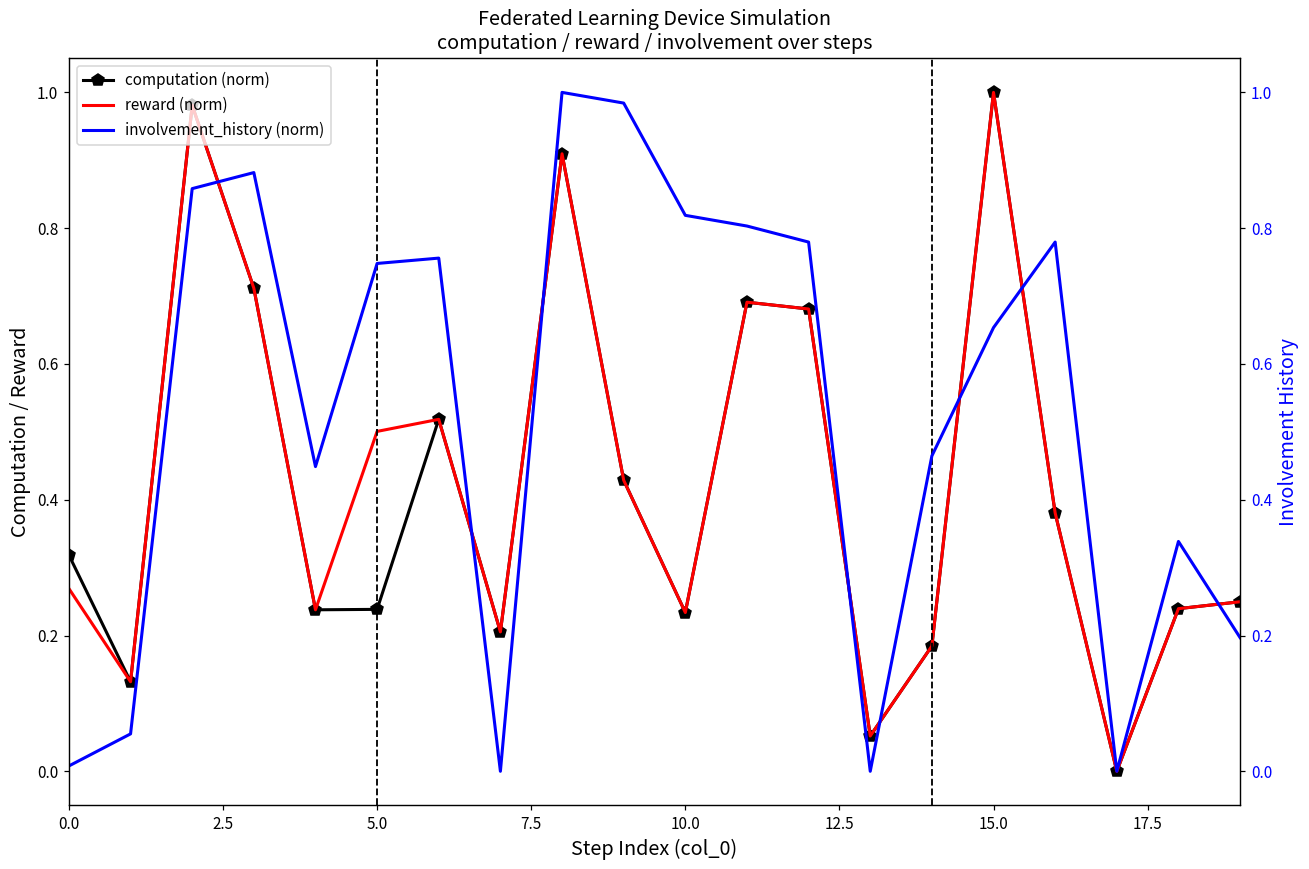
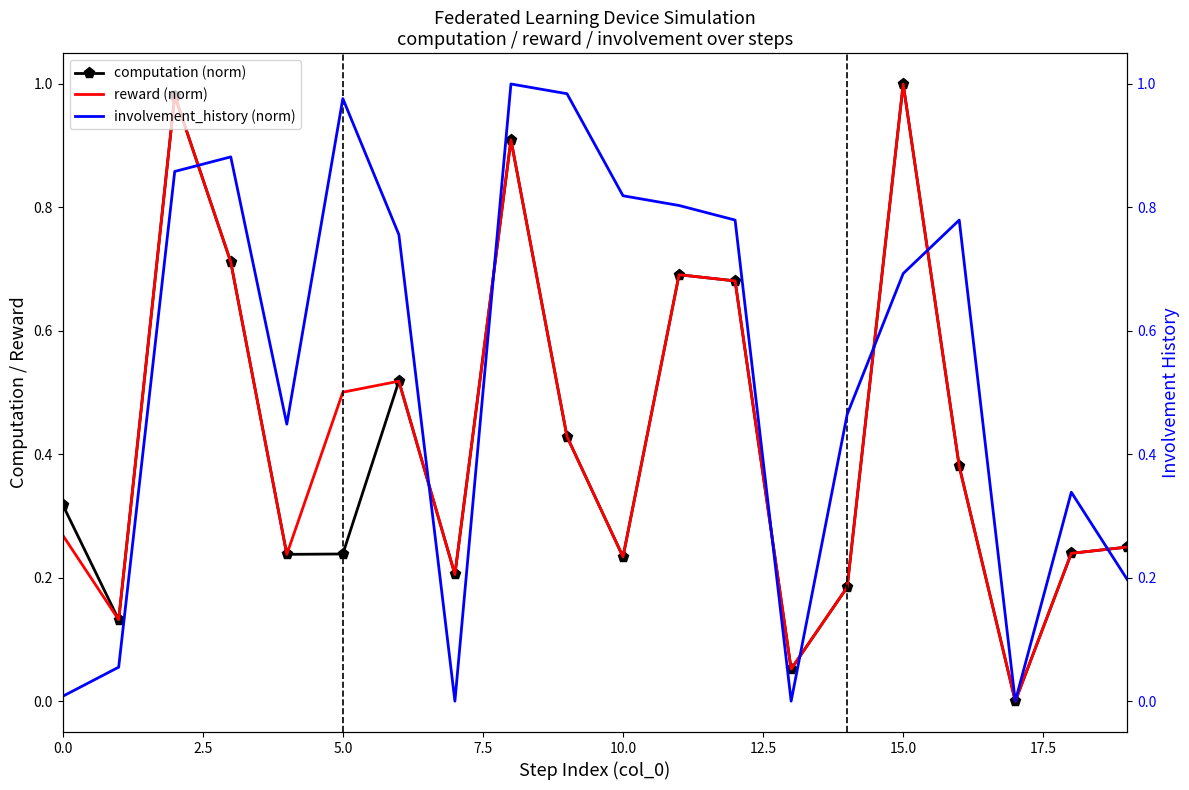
  {
    "computation (norm)": {
      "0.0": 0.32,
      "5.0": 0.24
    },
    "reward (norm)": {
      "0.0": 0.27,
      "5.0": 0.50
    },
    "involvement_history (norm)": {
      "0.0": 0.01,
-     "5.0": 0.75,
+     "5.0": 0.98,
      "10.0": 0.82,
-     "15.0": 0.65
+     "15.0": 0.69
    }
  }
